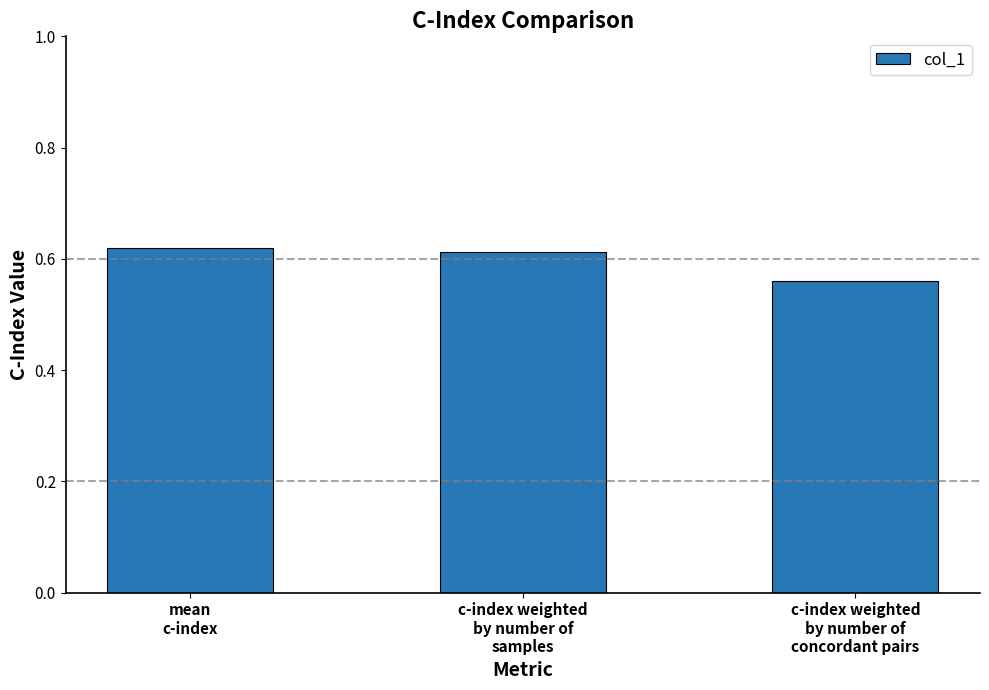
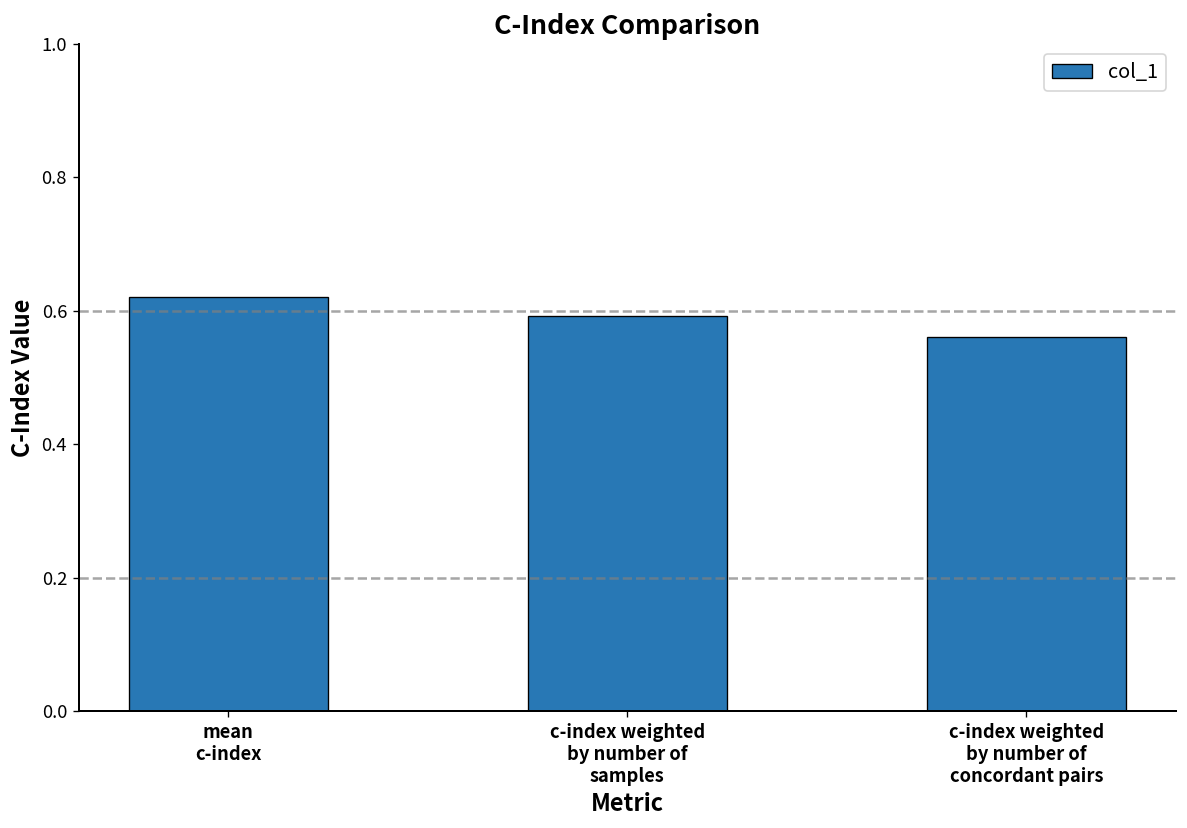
  {
    "mean c-index": 0.62,
-   "c-index weighted by number of samples": 0.61,
+   "c-index weighted by number of samples": 0.59,
    "c-index weighted by number of concordant pairs": 0.56
  }
